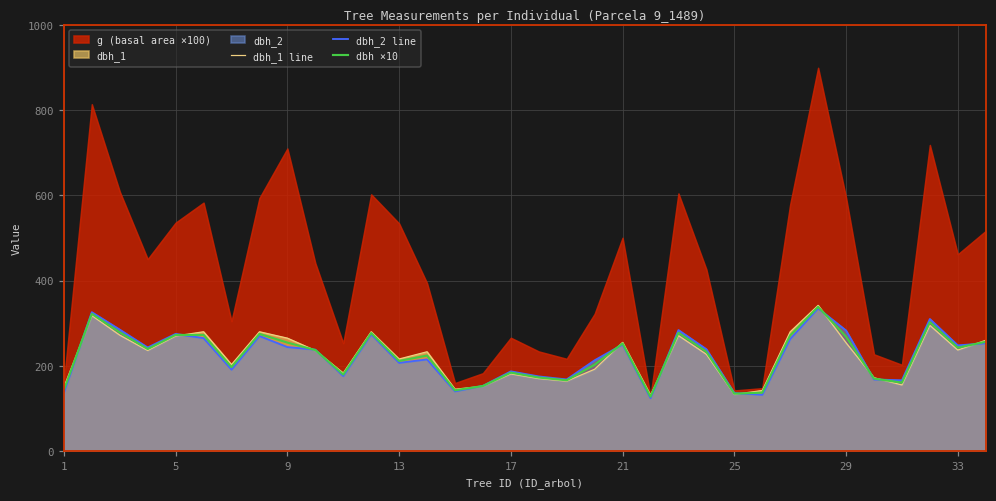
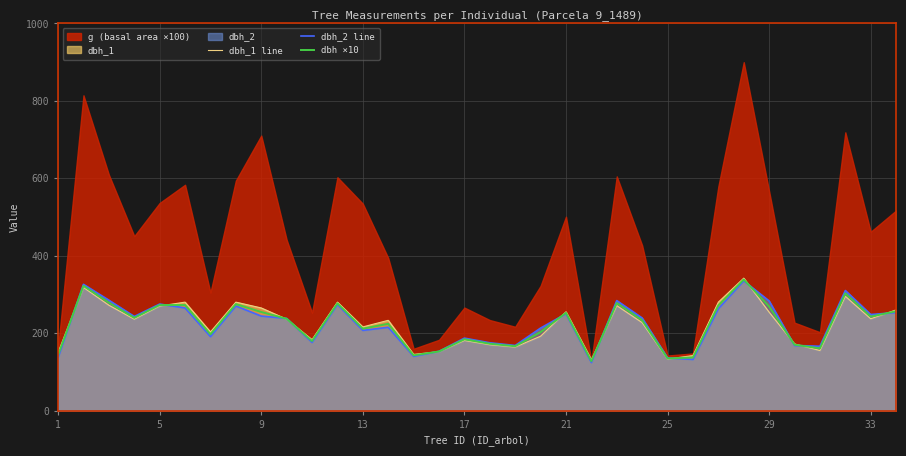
  {
    "g (basal area ×100)": {
      "1": 160,
      "5": 540,
      "9": 710,
      "13": 530,
      "17": 270,
      "21": 500,
-     "29": 600,
+     "29": 570,
      "33": 460
    },
    "dbh_1": {
      "9": 270,
      "29": 250
    },
    "dbh_2": {
      "9": 240,
      "29": 280
    },
    "dbh ×10": {
      "9": 250,
      "29": 270
    }
  }
